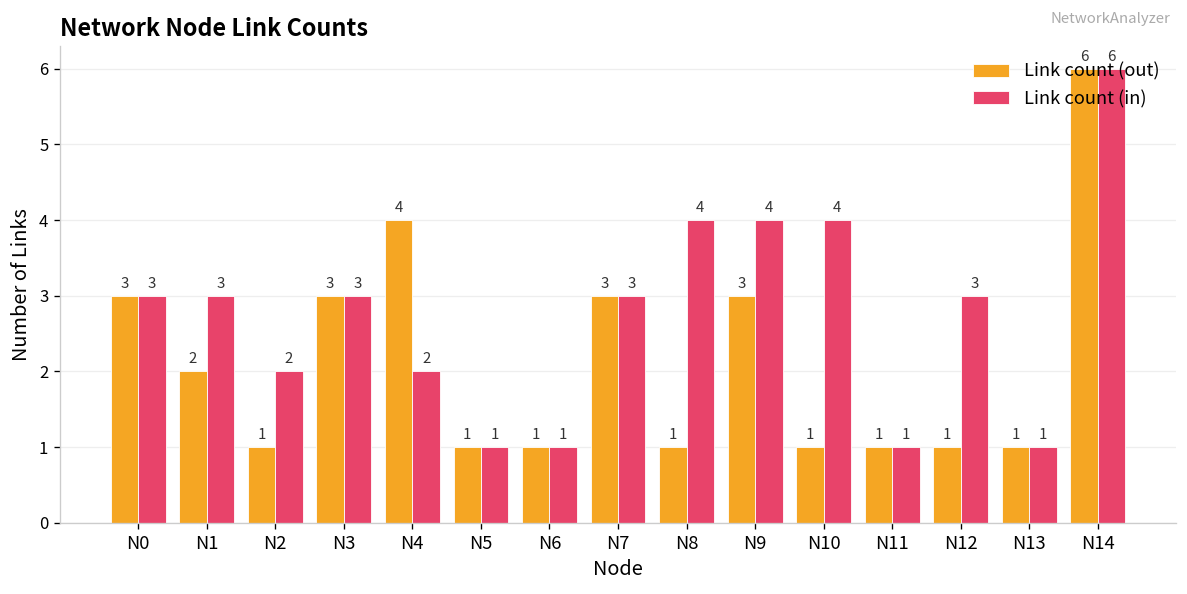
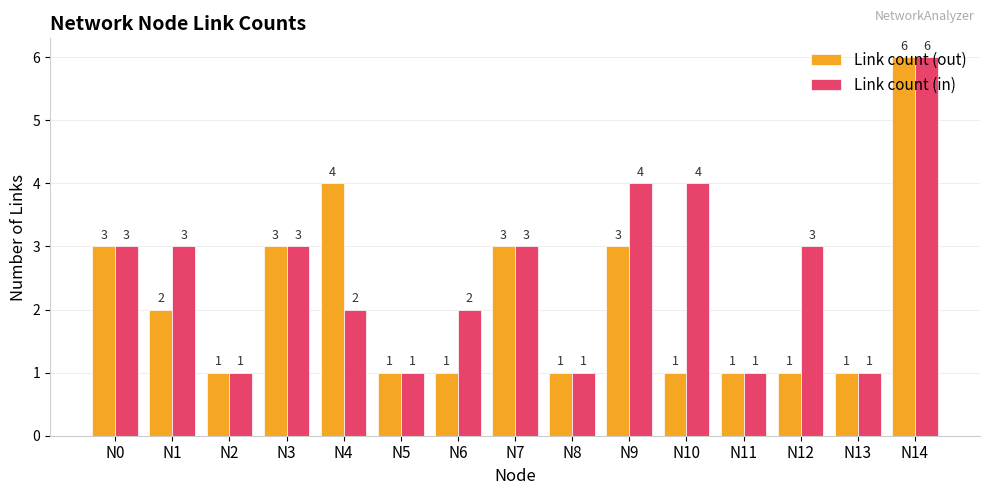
  {
    "Link count (out)": {
      "N0": 3,
      "N1": 2,
      "N2": 1,
      "N3": 3,
      "N4": 4,
      "N5": 1,
      "N6": 1,
      "N7": 3,
      "N8": 1,
      "N9": 3,
      "N10": 1,
      "N11": 1,
      "N12": 1,
      "N13": 1,
      "N14": 6
    },
    "Link count (in)": {
      "N0": 3,
      "N1": 3,
-     "N2": 2,
+     "N2": 1,
      "N3": 3,
      "N4": 2,
      "N5": 1,
-     "N6": 1,
+     "N6": 2,
      "N7": 3,
-     "N8": 4,
+     "N8": 1,
      "N9": 4,
      "N10": 4,
      "N11": 1,
      "N12": 3,
      "N13": 1,
      "N14": 6
    }
  }
